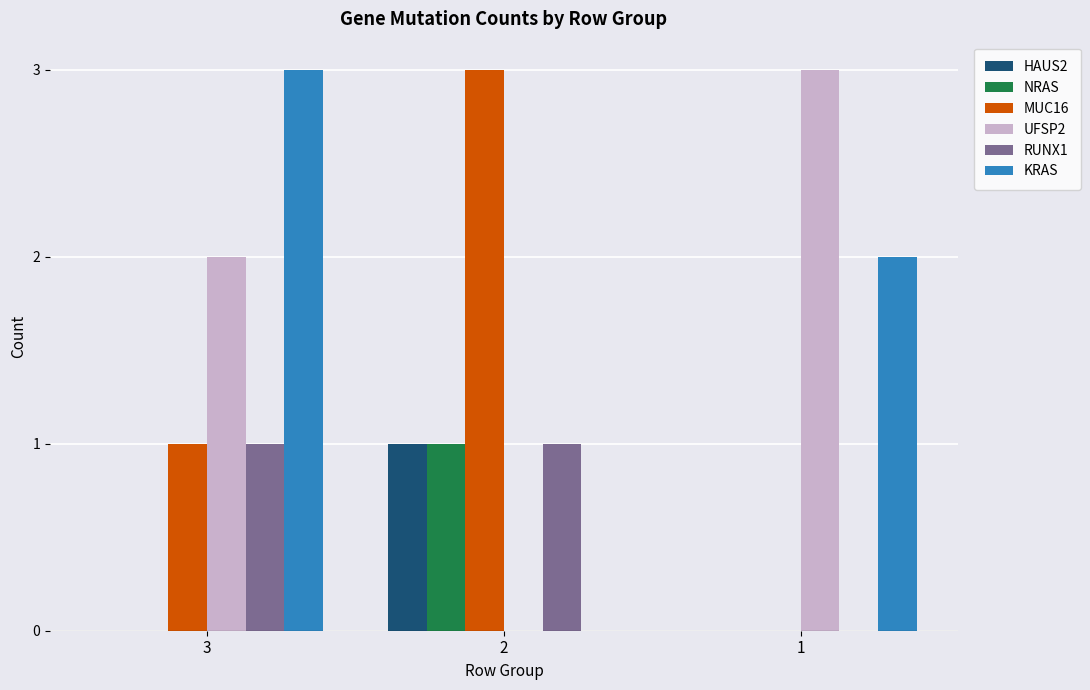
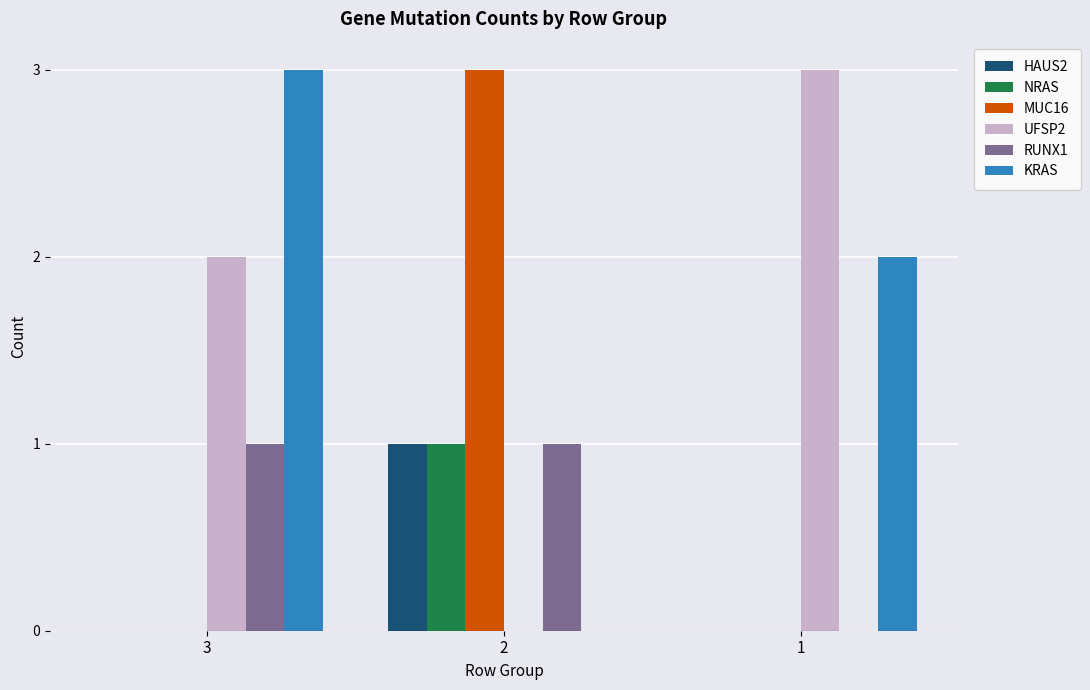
  {
    "HAUS2": {
      "3": 0,
      "2": 1,
      "1": 0
    },
    "NRAS": {
      "3": 0,
      "2": 1,
      "1": 0
    },
    "MUC16": {
-     "3": 1,
+     "3": 0,
      "2": 3,
      "1": 0
    },
    "UFSP2": {
      "3": 2,
      "2": 0,
      "1": 3
    },
    "RUNX1": {
      "3": 1,
      "2": 1,
      "1": 0
    },
    "KRAS": {
      "3": 3,
      "2": 0,
      "1": 2
    }
  }
